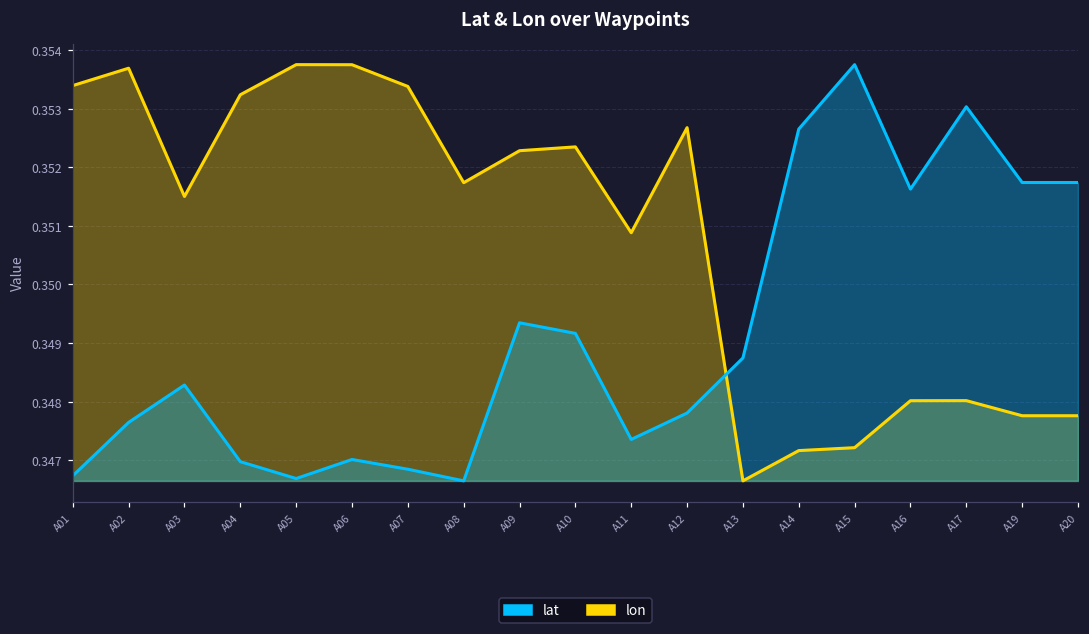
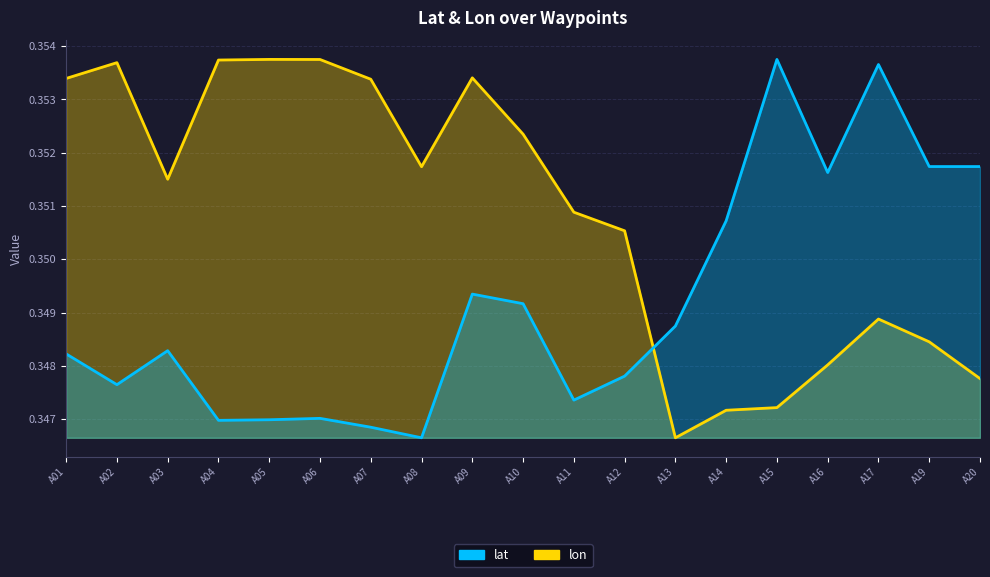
  {
    "lon": {
      "A01": 0.3534,
      "A02": 0.3537,
      "A03": 0.3515,
-     "A04": 0.3532,
+     "A04": 0.3537,
      "A05": 0.3538,
      "A06": 0.3537,
      "A07": 0.3534,
      "A08": 0.3517,
-     "A09": 0.3523,
+     "A09": 0.3534,
      "A10": 0.3523,
      "A11": 0.3509,
-     "A12": 0.3527,
+     "A12": 0.3505,
      "A13": 0.3466,
      "A14": 0.3472,
      "A15": 0.3472,
      "A16": 0.3480,
-     "A17": 0.3480,
-     "A19": 0.3478,
+     "A17": 0.3489,
+     "A19": 0.3485,
      "A20": 0.3478
    },
    "lat": {
-     "A01": 0.3467,
+     "A01": 0.3482,
      "A02": 0.3476,
      "A03": 0.3483,
      "A04": 0.3470,
-     "A05": 0.3467,
+     "A05": 0.3470,
      "A06": 0.3470,
      "A07": 0.3468,
      "A08": 0.3466,
      "A09": 0.3493,
      "A10": 0.3492,
      "A11": 0.3474,
      "A12": 0.3478,
      "A13": 0.3487,
-     "A14": 0.3527,
+     "A14": 0.3507,
      "A15": 0.3538,
      "A16": 0.3516,
-     "A17": 0.3530,
+     "A17": 0.3537,
      "A19": 0.3517,
      "A20": 0.3517
    }
  }
